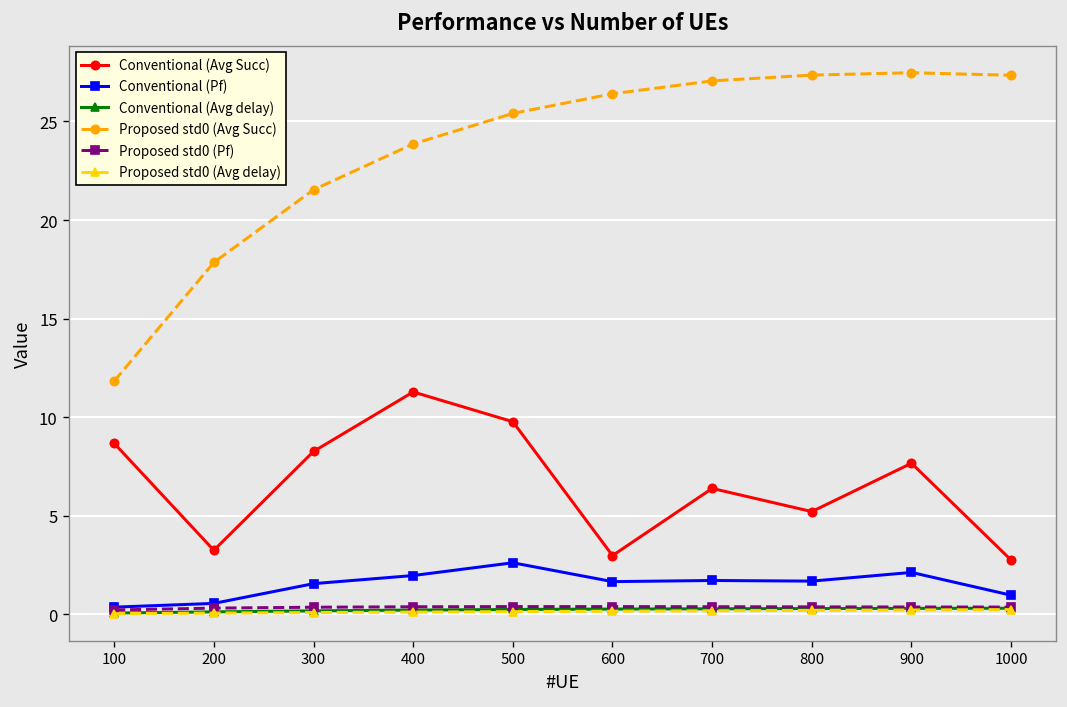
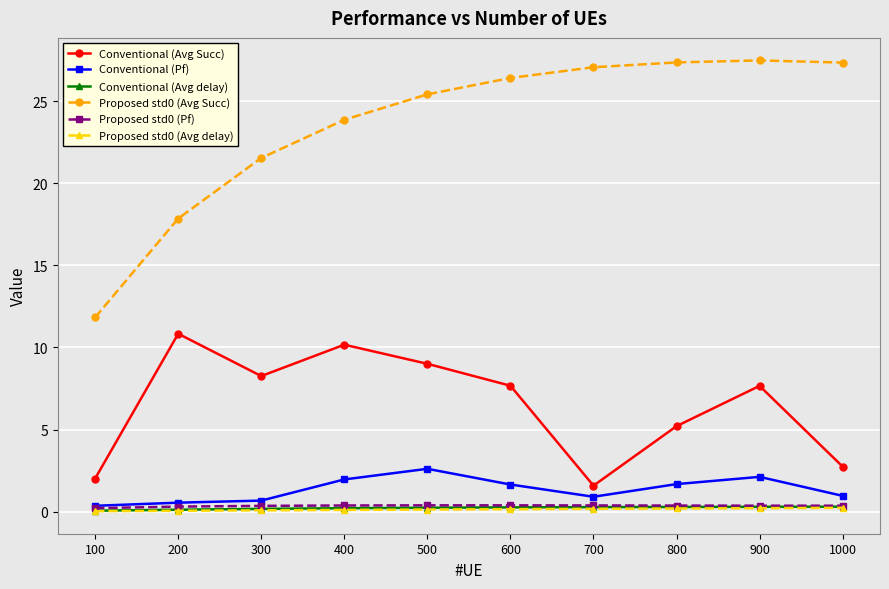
  {
    "Conventional (Avg Succ)": {
-     "100": 8.7,
-     "200": 3.2,
+     "100": 2.0,
+     "200": 10.8,
      "300": 8.3,
-     "400": 11.3,
-     "500": 9.8,
-     "600": 3.0,
-     "700": 6.4,
+     "400": 10.2,
+     "500": 9.0,
+     "600": 7.7,
+     "700": 1.6,
      "800": 5.2,
      "900": 7.7,
      "1000": 2.7
    },
    "Conventional (Pf)": {
      "200": 0.6,
-     "300": 1.6,
+     "300": 0.7,
      "400": 2.0,
      "500": 2.6,
      "600": 1.7,
-     "700": 1.7,
+     "700": 0.9,
      "800": 1.7,
      "900": 2.1,
      "1000": 1.0
    },
    "Proposed std0 (Pf)": {
      "200": 0.3,
      "300": 0.4,
      "400": 0.4
    }
  }
